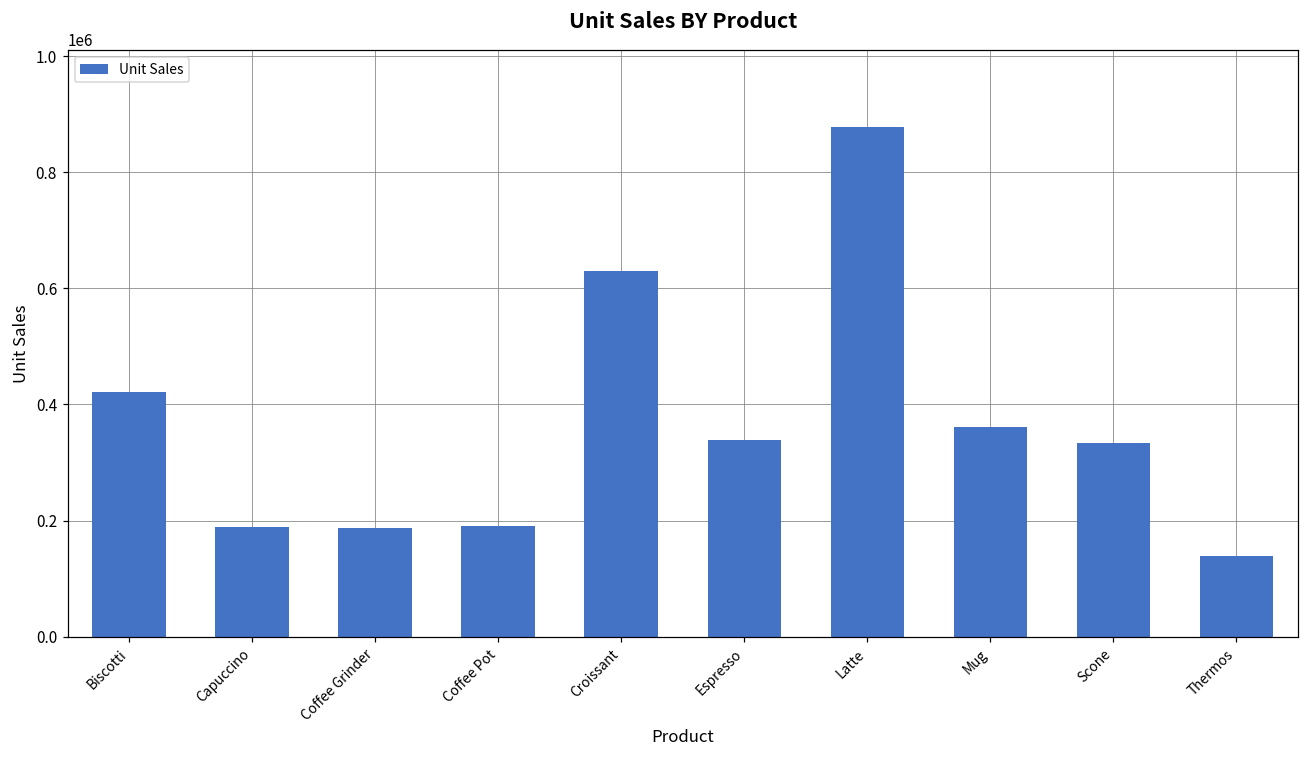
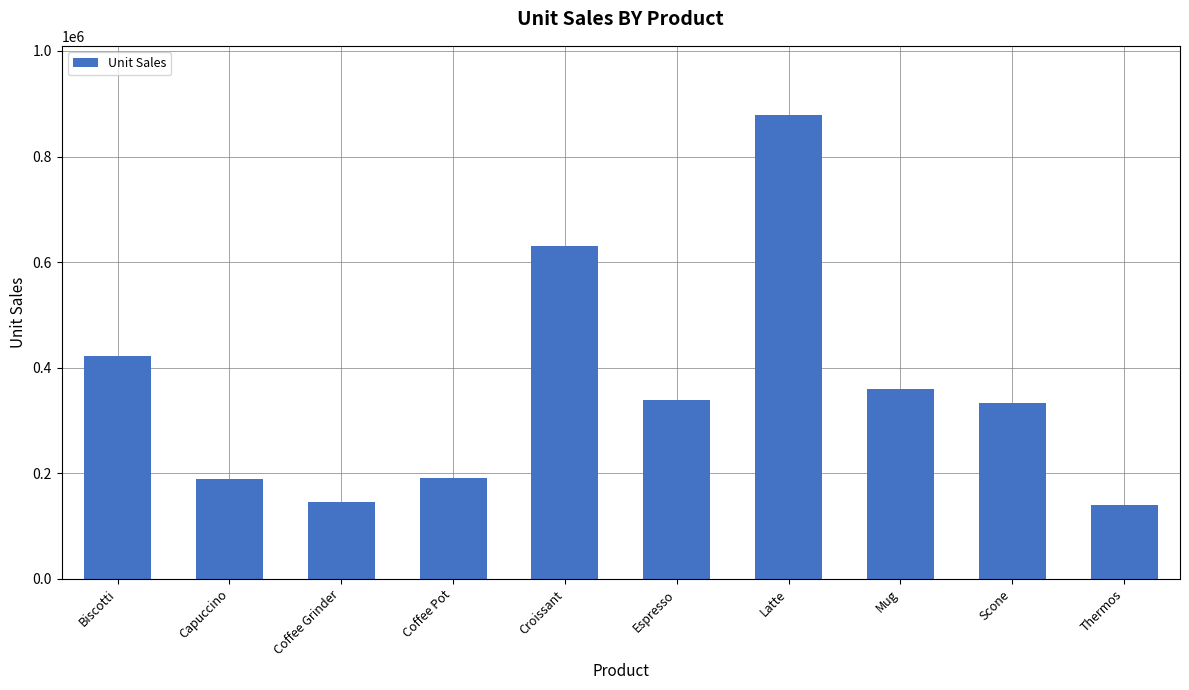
  {
    "Biscotti": 420000,
    "Capuccino": 190000,
-   "Coffee Grinder": 190000,
+   "Coffee Grinder": 150000,
    "Coffee Pot": 190000,
    "Croissant": 630000,
    "Espresso": 340000,
    "Latte": 880000,
    "Mug": 360000,
    "Scone": 330000,
    "Thermos": 140000
  }
